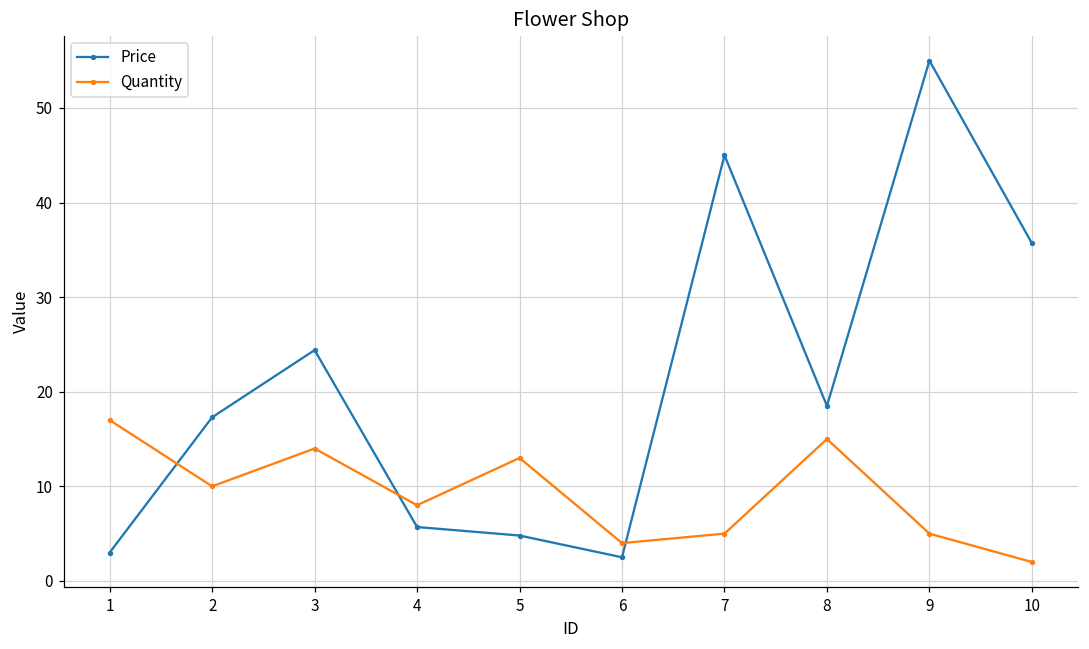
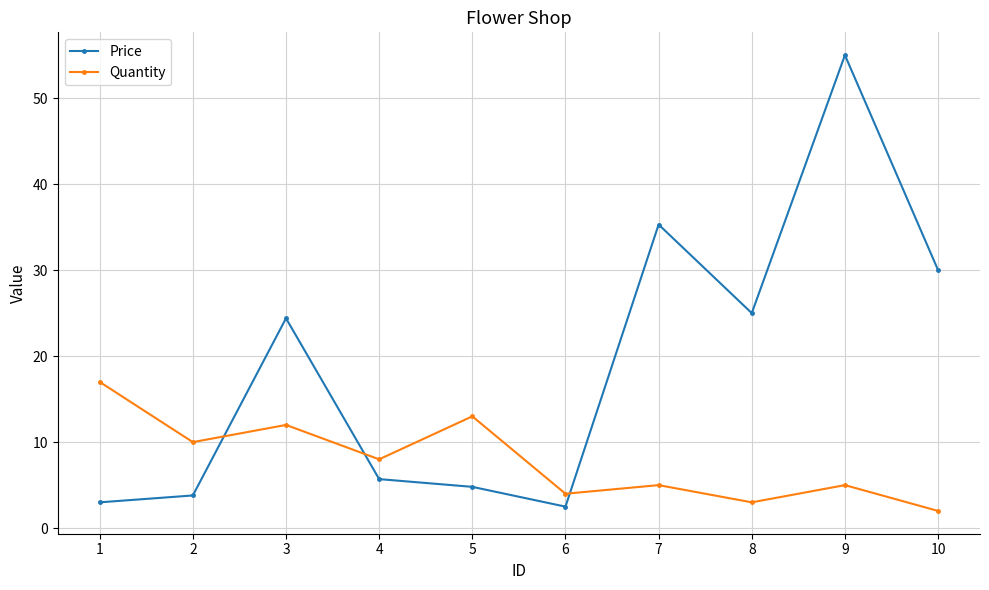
  {
    "Price": {
      "1": 3,
-     "2": 17,
+     "2": 4,
      "3": 24,
      "4": 6,
      "5": 5,
      "6": 3,
-     "7": 45,
-     "8": 19,
+     "7": 35,
+     "8": 25,
      "9": 55,
-     "10": 36
+     "10": 30
    },
    "Quantity": {
      "1": 17,
      "2": 10,
-     "3": 14,
+     "3": 12,
      "4": 8,
      "5": 13,
      "6": 4,
      "7": 5,
-     "8": 15,
+     "8": 3,
      "9": 5,
      "10": 2
    }
  }
